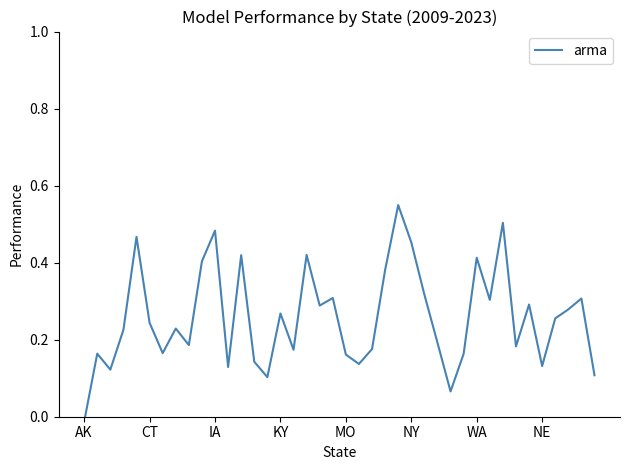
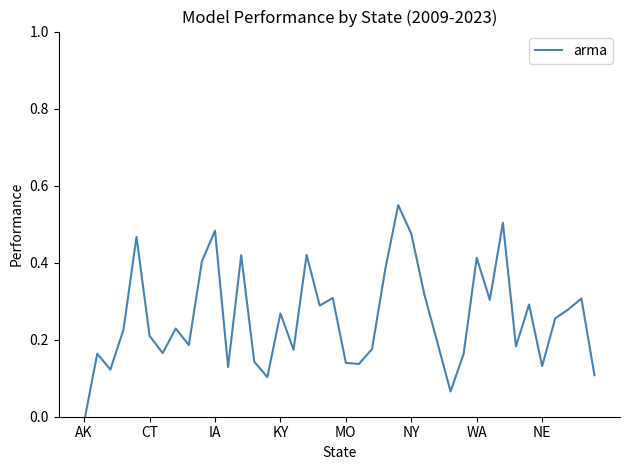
  {
-   "CT": 0.24,
+   "CT": 0.21,
    "IA": 0.48,
    "KY": 0.27,
-   "MO": 0.16,
-   "NY": 0.45,
+   "MO": 0.14,
+   "NY": 0.47,
    "WA": 0.41,
    "NE": 0.13
  }
